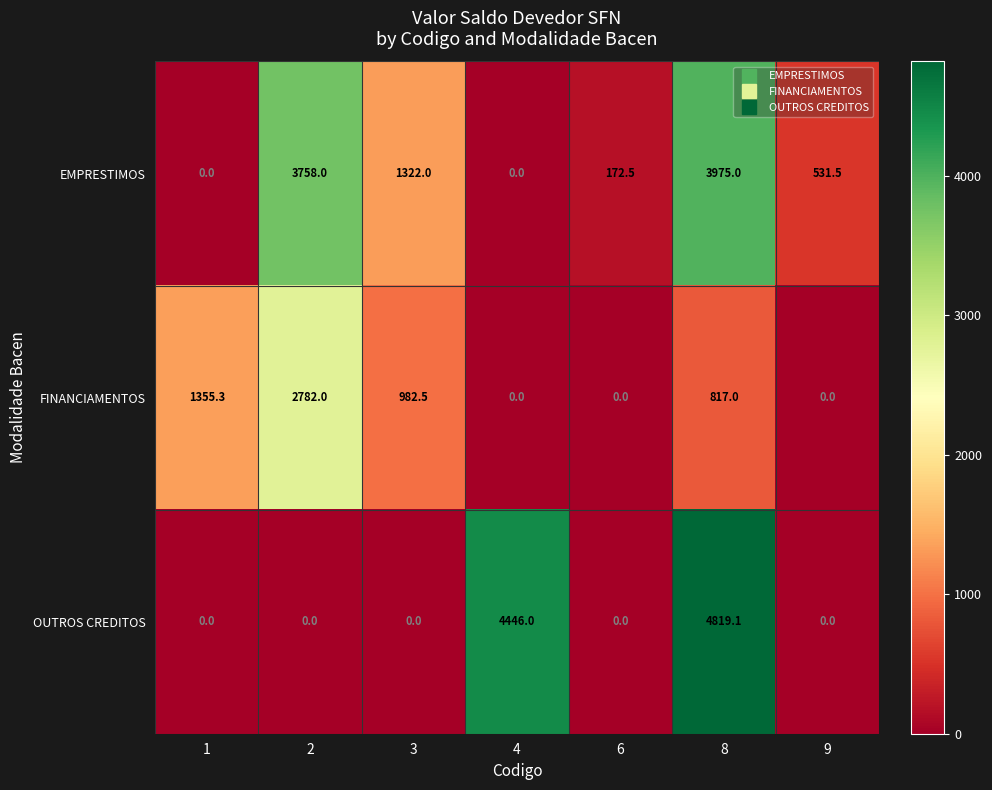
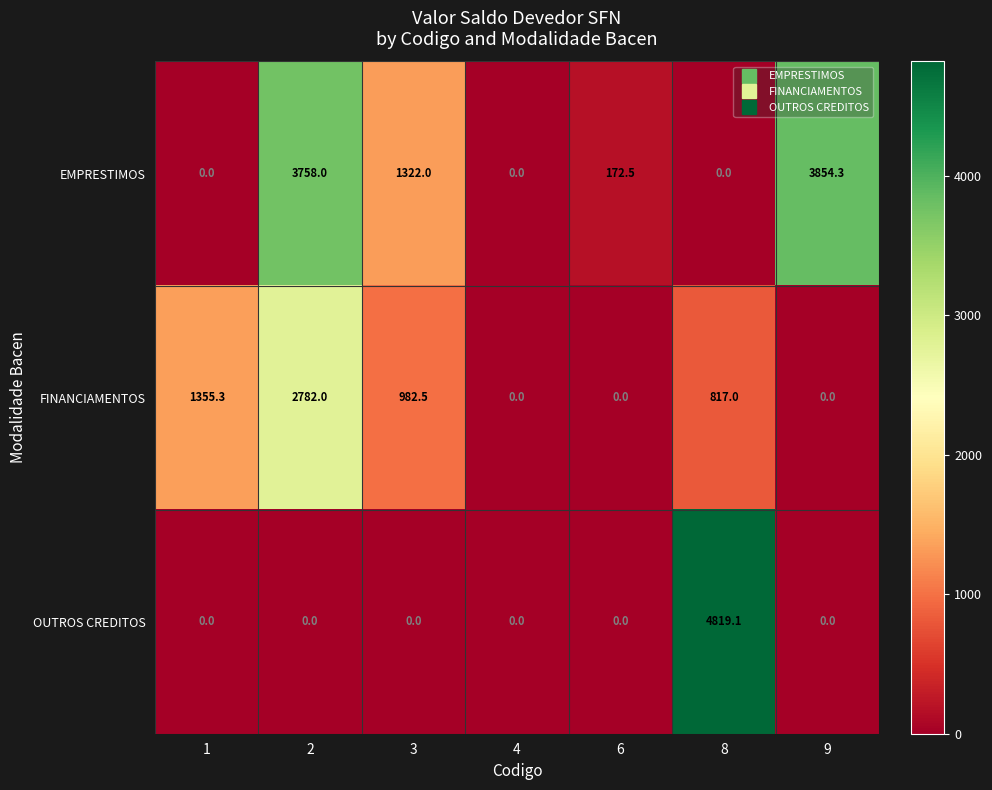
  {
    "EMPRESTIMOS": {
      "1": 0.0,
      "2": 3758.0,
      "3": 1322.0,
      "4": 0.0,
      "6": 172.5,
-     "8": 3975.0,
-     "9": 531.5
+     "8": 0.0,
+     "9": 3854.3
    },
    "FINANCIAMENTOS": {
      "1": 1355.3,
      "2": 2782.0,
      "3": 982.5,
      "4": 0.0,
      "6": 0.0,
      "8": 817.0,
      "9": 0.0
    },
    "OUTROS CREDITOS": {
      "1": 0.0,
      "2": 0.0,
      "3": 0.0,
-     "4": 4446.0,
+     "4": 0.0,
      "6": 0.0,
      "8": 4819.1,
      "9": 0.0
    }
  }
